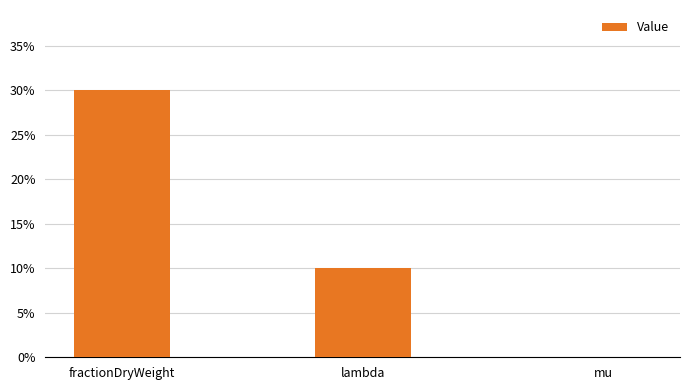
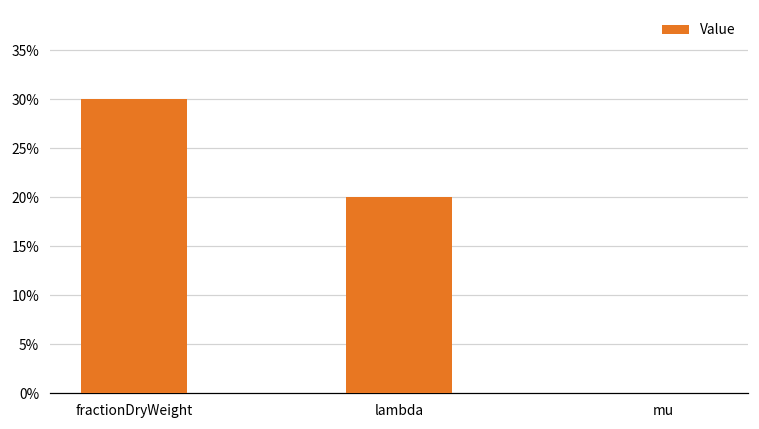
  {
    "fractionDryWeight": "30%",
-   "lambda": "10%"
+   "lambda": "20%"
  }
